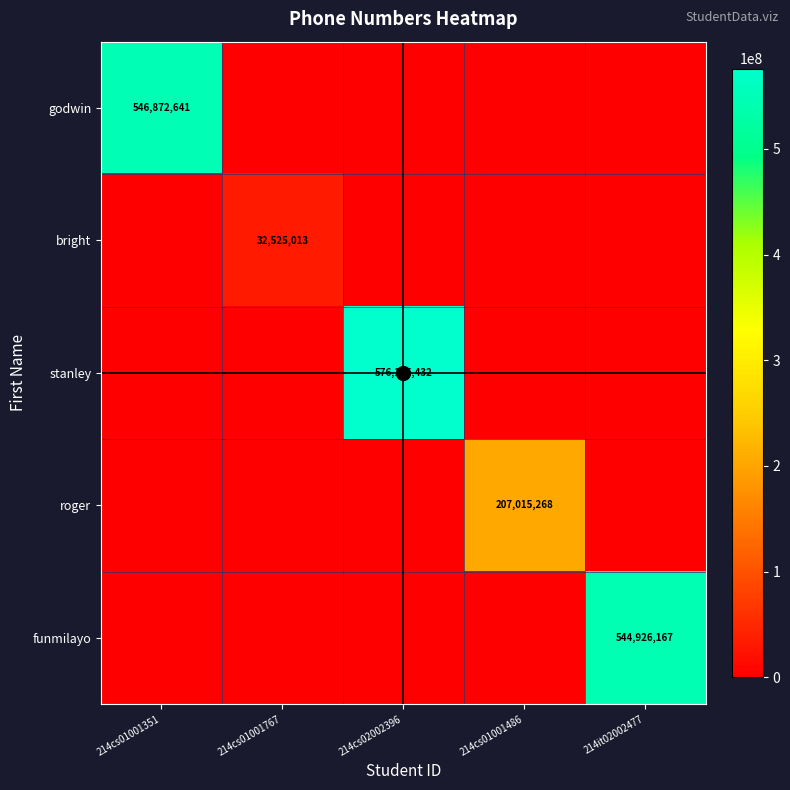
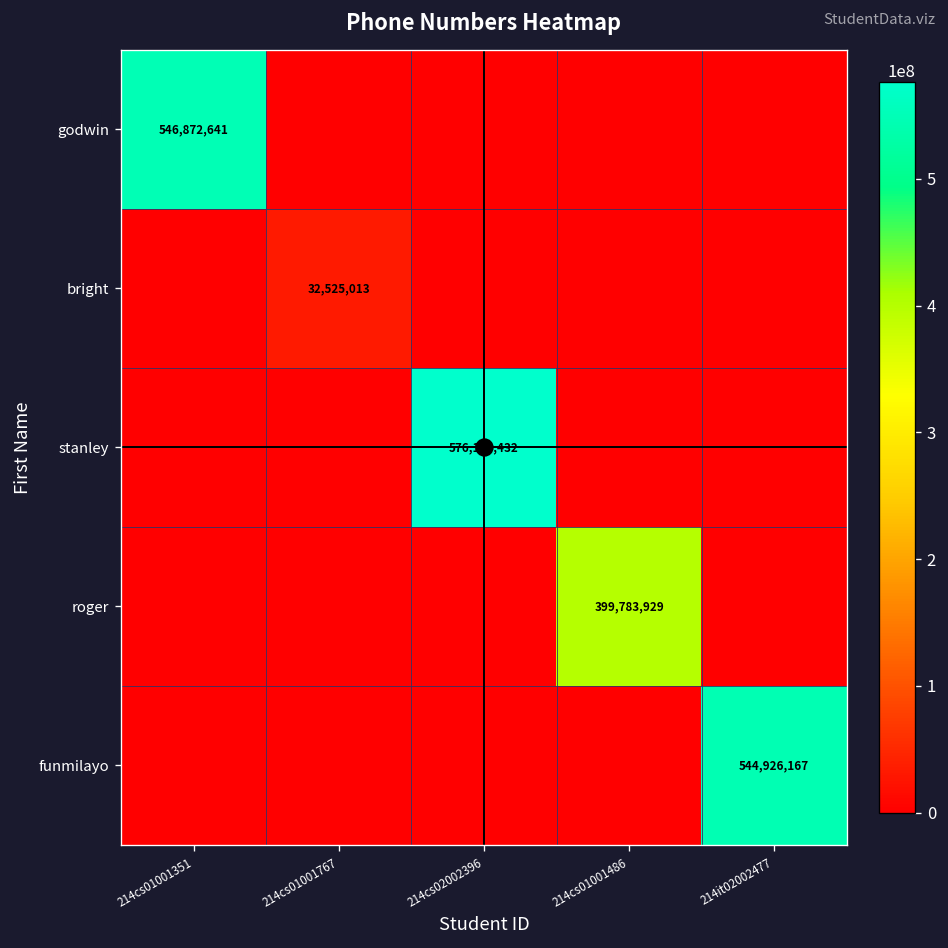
  {
    "godwin": {
      "214cs01001351": "546,872,641"
    },
    "bright": {
      "214cs01001767": "32,525,013"
    },
    "roger": {
-     "214cs01001486": "207,015,268"
+     "214cs01001486": "399,783,929"
    },
    "funmilayo": {
      "214it02002477": "544,926,167"
    }
  }
